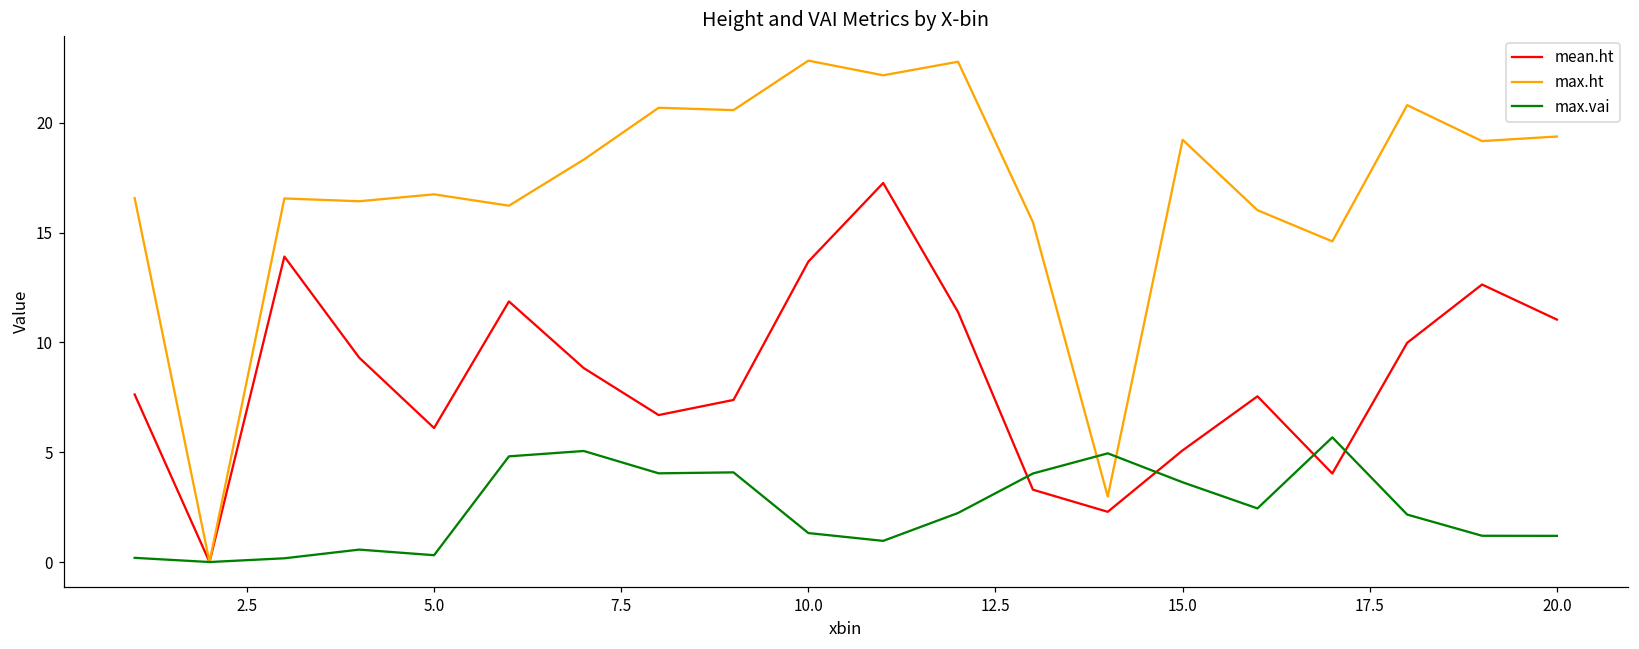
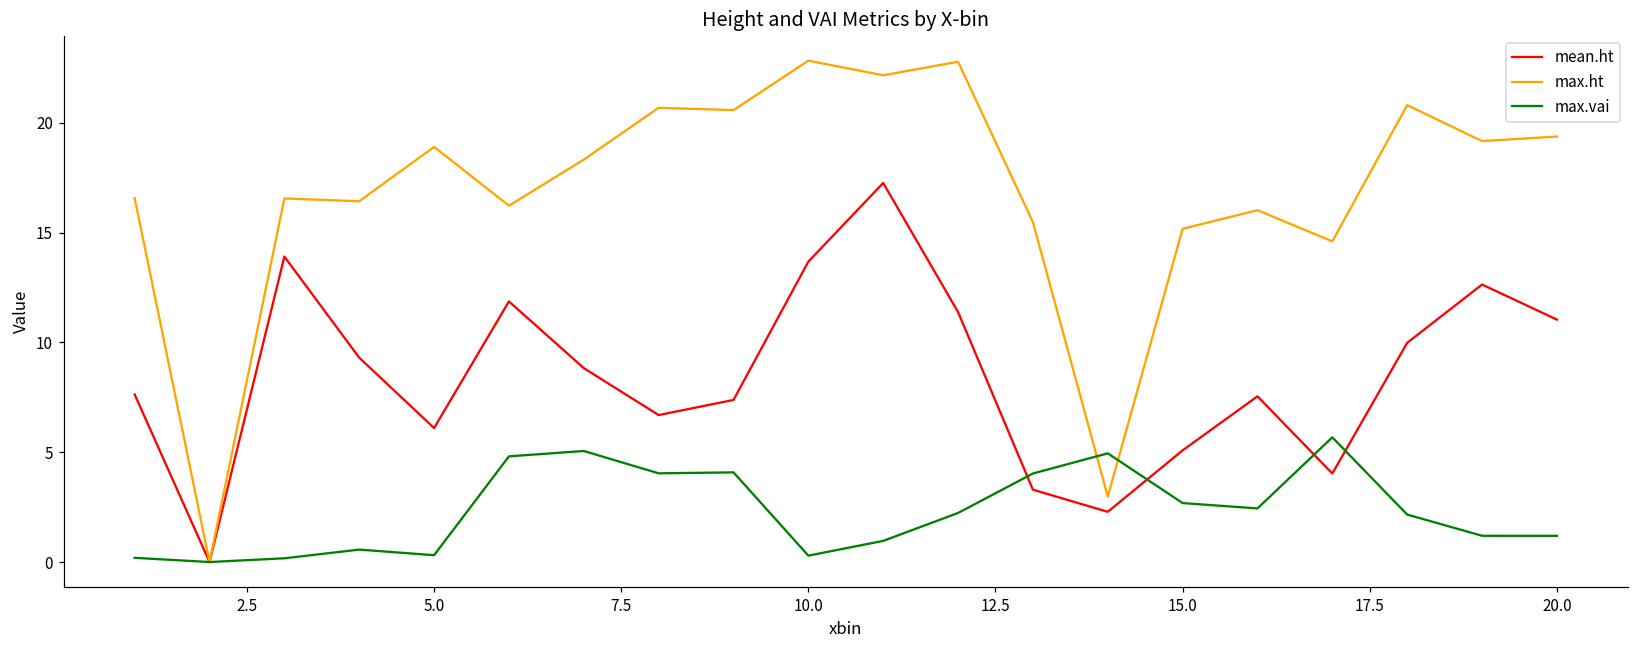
  {
    "mean.ht": {
      "5.0": 6.1,
      "10.0": 13.7,
      "15.0": 5.1,
      "20.0": 11.0
    },
    "max.ht": {
-     "5.0": 16.7,
+     "5.0": 18.9,
      "10.0": 22.8,
-     "15.0": 19.2,
+     "15.0": 15.2,
      "20.0": 19.4
    },
    "max.vai": {
      "5.0": 0.3,
-     "10.0": 1.3,
-     "15.0": 3.6,
+     "10.0": 0.3,
+     "15.0": 2.7,
      "20.0": 1.2
    }
  }
